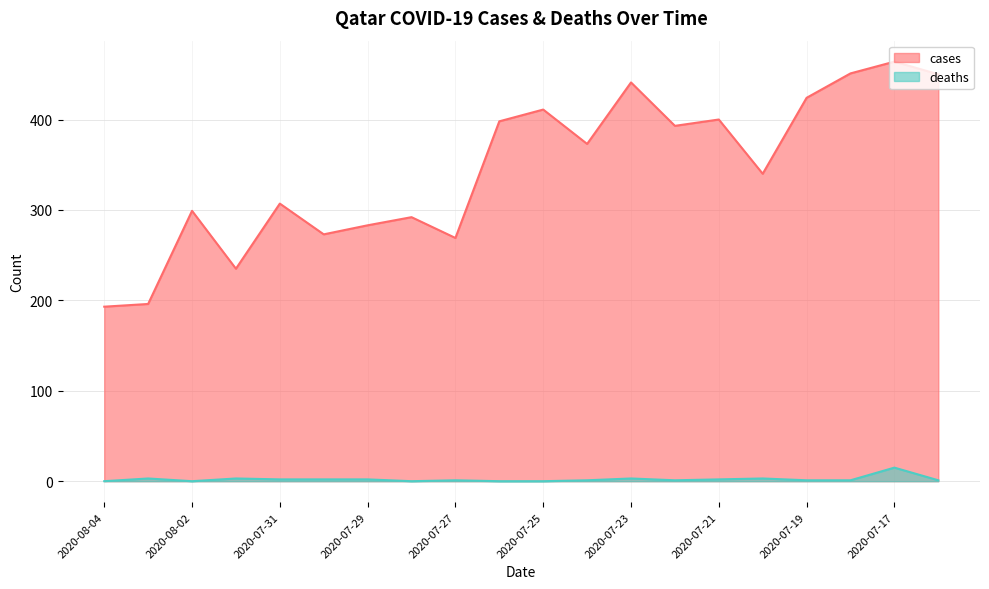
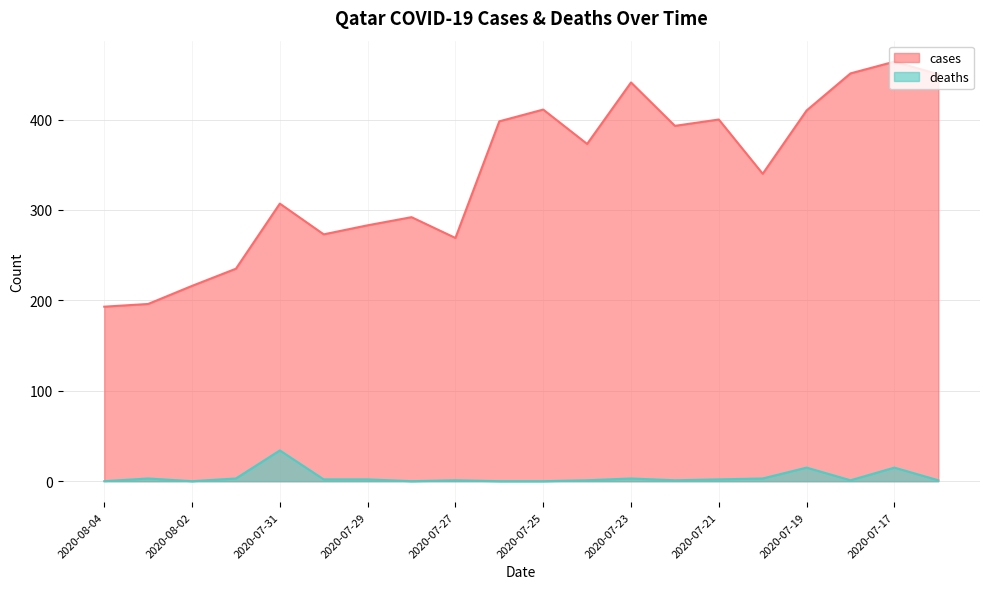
  {
    "cases": {
      "2020-08-04": 190,
-     "2020-08-02": 300,
+     "2020-08-02": 220,
      "2020-07-31": 310,
      "2020-07-29": 280,
      "2020-07-27": 270,
      "2020-07-25": 410,
      "2020-07-23": 440,
      "2020-07-21": 400,
-     "2020-07-19": 420
+     "2020-07-19": 410
    },
    "deaths": {
      "2020-08-04": 0,
      "2020-08-02": 0,
-     "2020-07-31": 0,
+     "2020-07-31": 30,
      "2020-07-29": 0,
      "2020-07-27": 0,
      "2020-07-25": 0,
      "2020-07-23": 0,
      "2020-07-21": 0,
-     "2020-07-19": 0,
+     "2020-07-19": 20,
      "2020-07-17": 20
    }
  }
